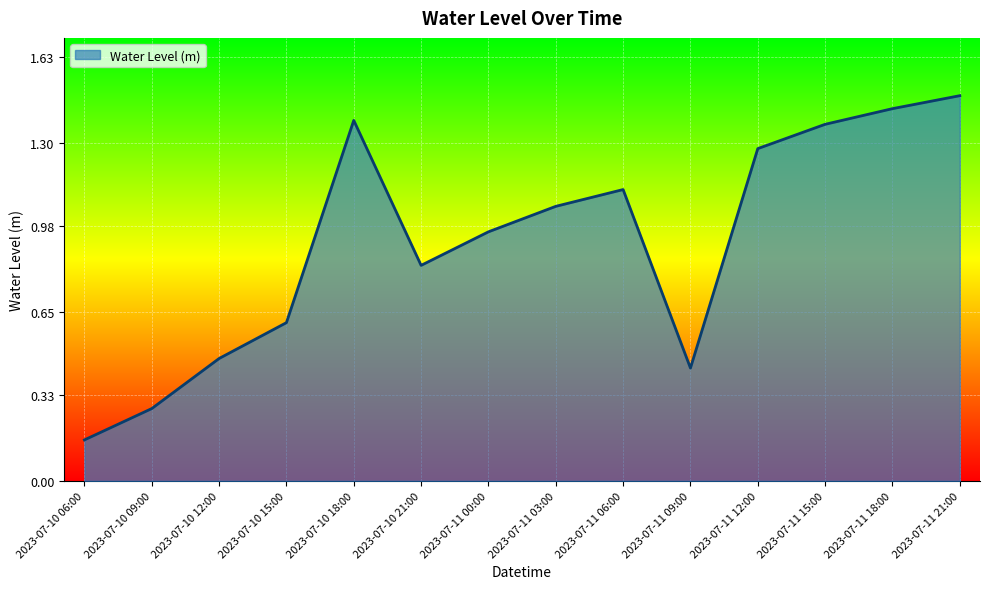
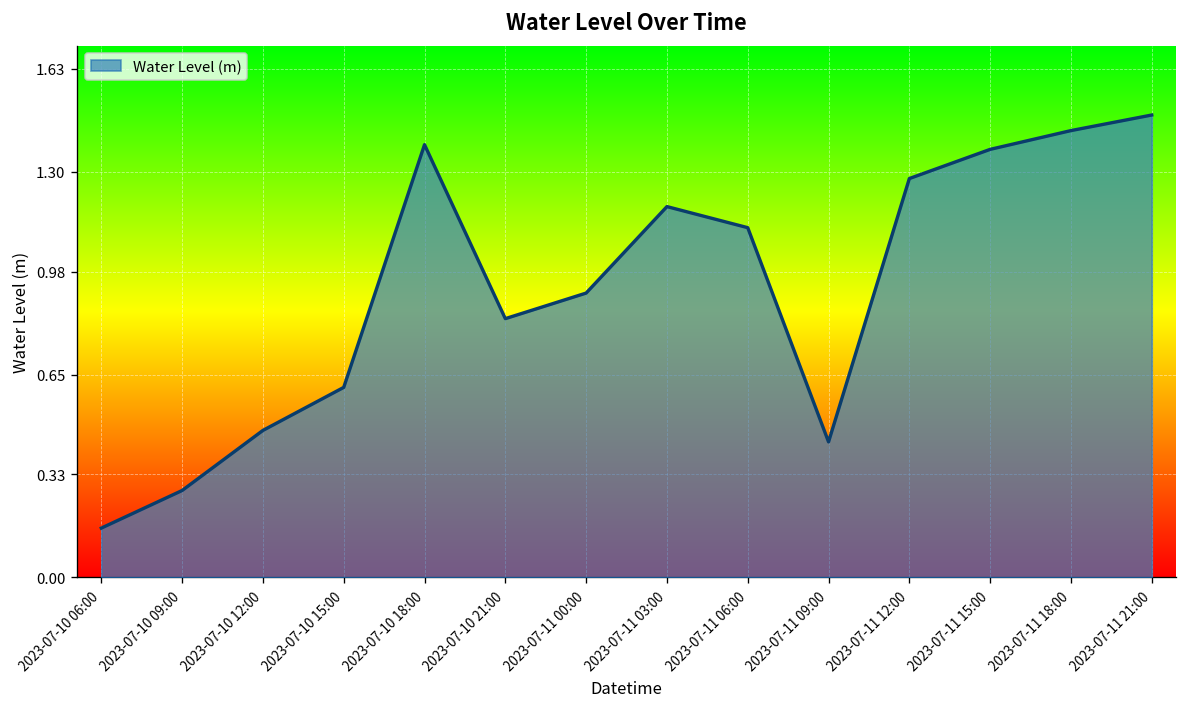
  {
    "2023-07-10 06:00": 0.16,
    "2023-07-10 09:00": 0.28,
    "2023-07-10 12:00": 0.47,
    "2023-07-10 15:00": 0.61,
    "2023-07-10 18:00": 1.39,
    "2023-07-10 21:00": 0.83,
-   "2023-07-11 00:00": 0.96,
-   "2023-07-11 03:00": 1.06,
+   "2023-07-11 00:00": 0.91,
+   "2023-07-11 03:00": 1.19,
    "2023-07-11 06:00": 1.12,
    "2023-07-11 09:00": 0.43,
    "2023-07-11 12:00": 1.28,
    "2023-07-11 15:00": 1.37,
    "2023-07-11 18:00": 1.43,
    "2023-07-11 21:00": 1.48
  }
